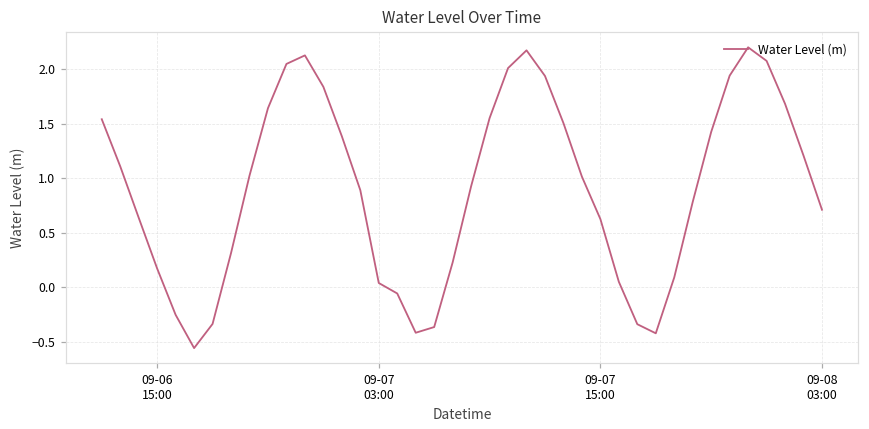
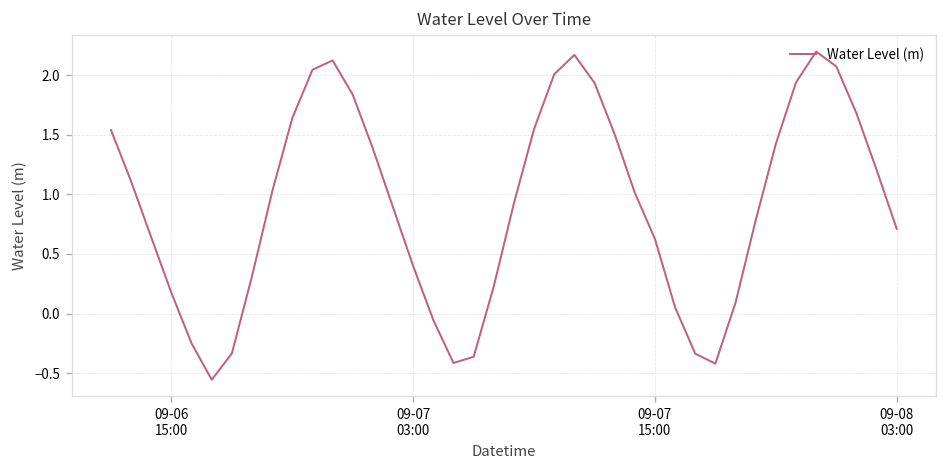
  {
    "09-06 15:00": 0.2,
-   "09-07 03:00": 0.0,
+   "09-07 03:00": 0.4,
    "09-07 15:00": 0.6,
    "09-08 03:00": 0.7
  }
